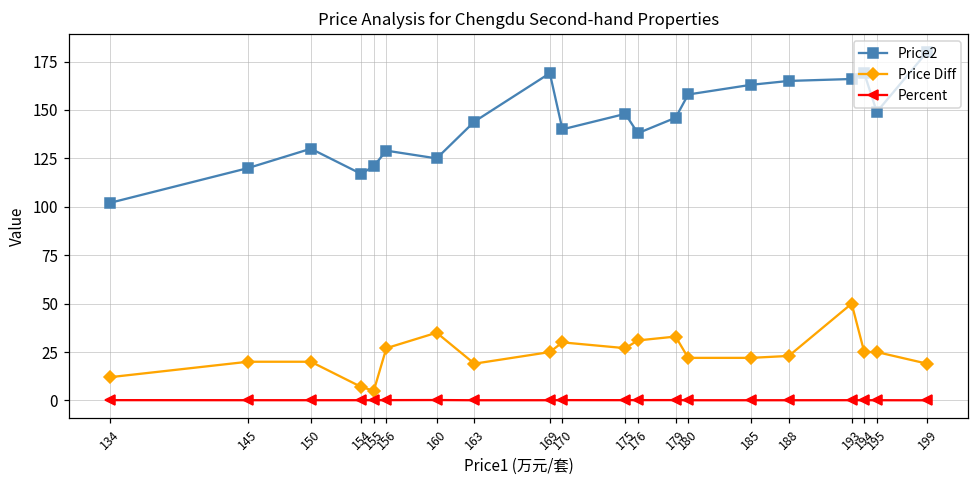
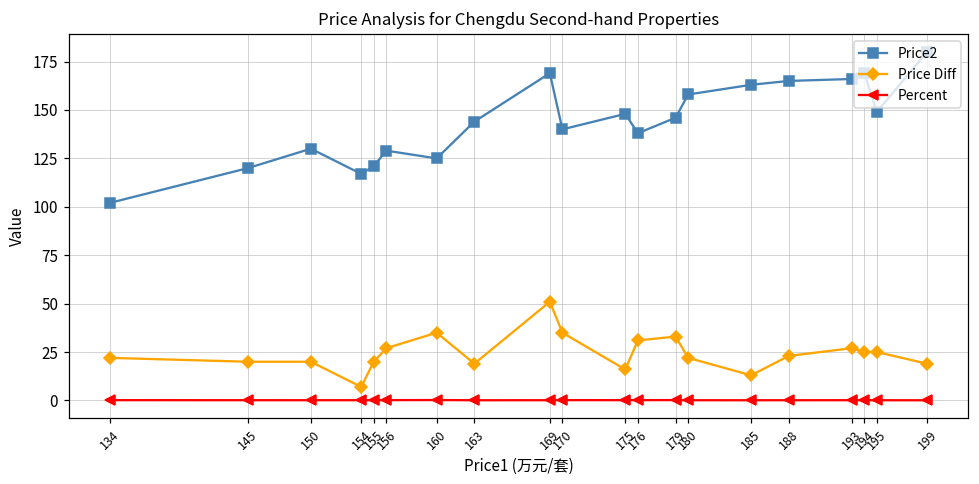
  {
    "Price2": {
      "134": 102,
      "145": 120,
      "150": 130,
      "154": 117,
      "155": 121,
      "156": 129,
      "160": 125,
      "163": 144,
      "169": 169,
      "170": 140,
      "175": 148,
      "176": 138,
      "179": 146,
      "180": 158,
      "185": 163,
      "188": 165,
      "193": 166,
      "195": 149
    },
    "Price Diff": {
-     "134": 12,
+     "134": 22,
      "145": 20,
      "150": 20,
      "154": 7,
-     "155": 5,
+     "155": 20,
      "156": 27,
      "160": 35,
      "163": 19,
-     "169": 25,
-     "170": 30,
-     "175": 27,
+     "169": 51,
+     "170": 35,
+     "175": 16,
      "176": 31,
      "179": 33,
      "180": 22,
-     "185": 22,
+     "185": 13,
      "188": 23,
-     "193": 50,
+     "193": 27,
      "194": 25,
      "195": 25,
      "199": 19
    },
    "Percent": {
      "134": 0,
      "145": 0,
      "150": 0,
      "154": 0,
      "155": 0,
      "156": 0,
      "160": 0,
      "163": 0,
      "169": 0,
      "170": 0,
      "175": 0,
      "176": 0,
      "179": 0,
      "180": 0,
      "185": 0,
      "188": 0,
      "193": 0,
      "194": 0,
      "195": 0,
      "199": 0
    }
  }
